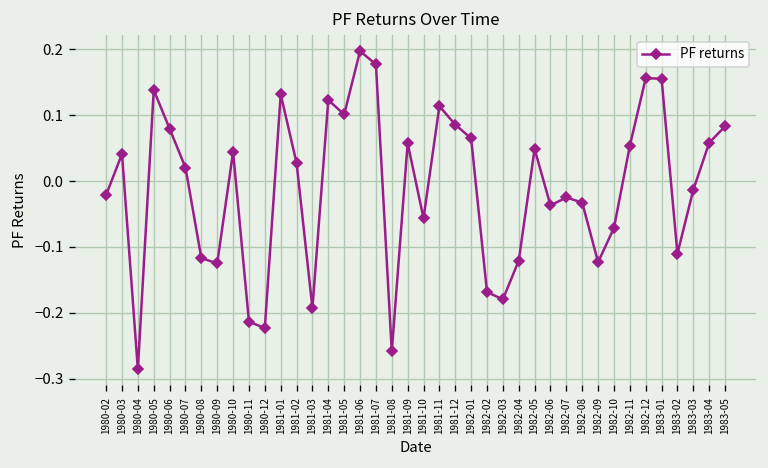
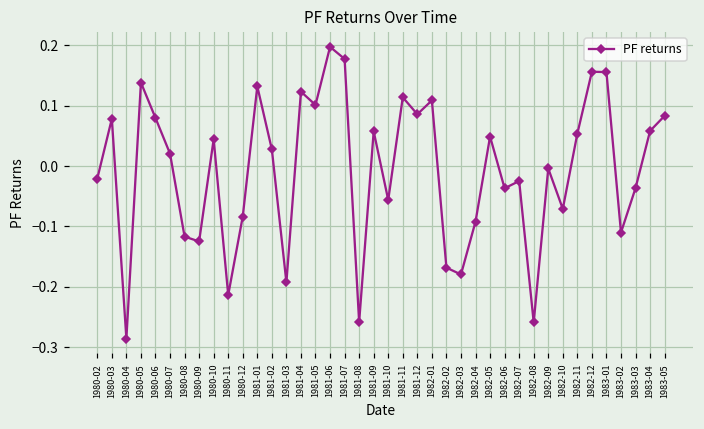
  {
    "1980-02": -0.02,
-   "1980-03": 0.04,
+   "1980-03": 0.08,
    "1980-04": -0.29,
    "1980-05": 0.14,
    "1980-06": 0.08,
    "1980-07": 0.02,
    "1980-08": -0.12,
    "1980-09": -0.12,
    "1980-10": 0.04,
    "1980-11": -0.21,
-   "1980-12": -0.22,
+   "1980-12": -0.08,
    "1981-01": 0.13,
    "1981-02": 0.03,
    "1981-03": -0.19,
    "1981-04": 0.12,
    "1981-05": 0.10,
    "1981-06": 0.20,
    "1981-07": 0.18,
    "1981-08": -0.26,
    "1981-09": 0.06,
    "1981-10": -0.06,
    "1981-11": 0.11,
    "1981-12": 0.09,
-   "1982-01": 0.06,
+   "1982-01": 0.11,
    "1982-02": -0.17,
    "1982-03": -0.18,
-   "1982-04": -0.12,
+   "1982-04": -0.09,
    "1982-05": 0.05,
    "1982-06": -0.04,
    "1982-07": -0.02,
-   "1982-08": -0.03,
-   "1982-09": -0.12,
+   "1982-08": -0.26,
+   "1982-09": 0.00,
    "1982-10": -0.07,
    "1982-11": 0.05,
    "1982-12": 0.16,
    "1983-01": 0.16,
    "1983-02": -0.11,
-   "1983-03": -0.01,
+   "1983-03": -0.04,
    "1983-04": 0.06,
    "1983-05": 0.08
  }
